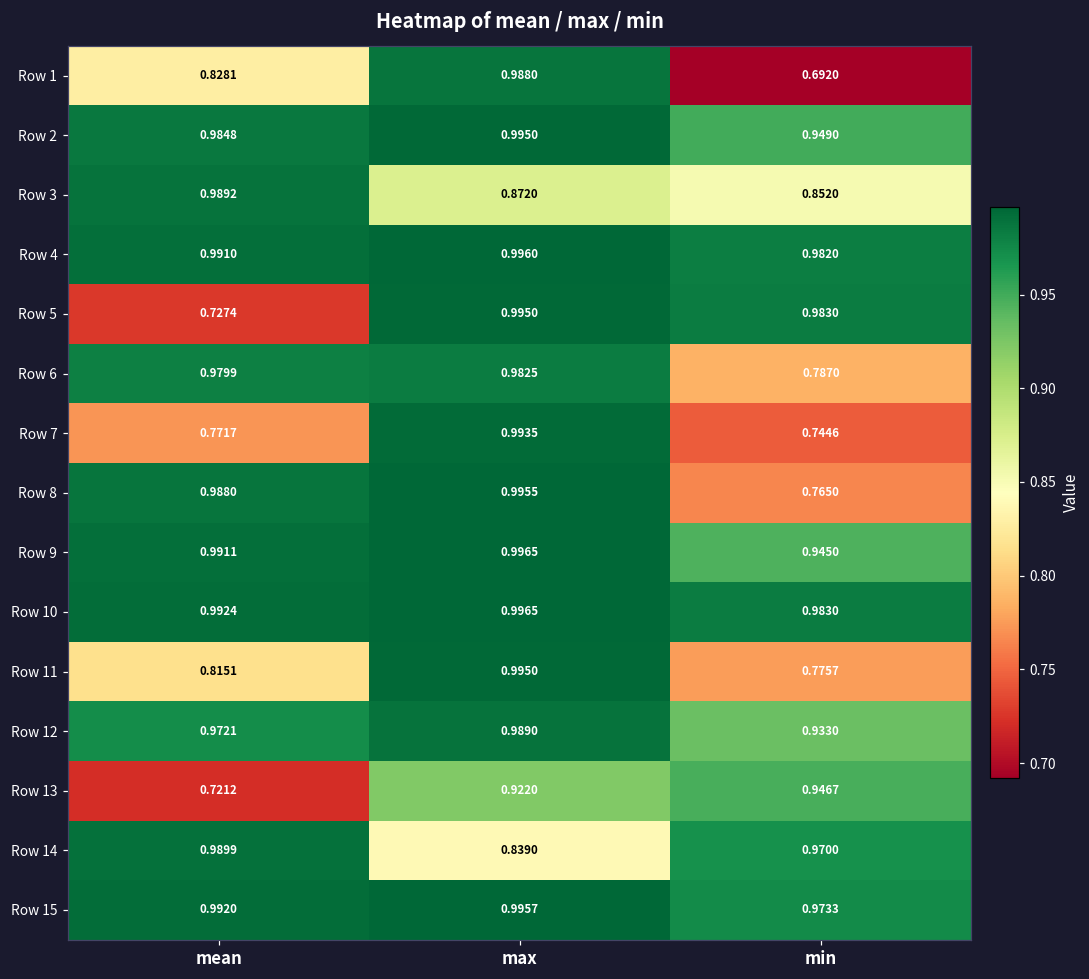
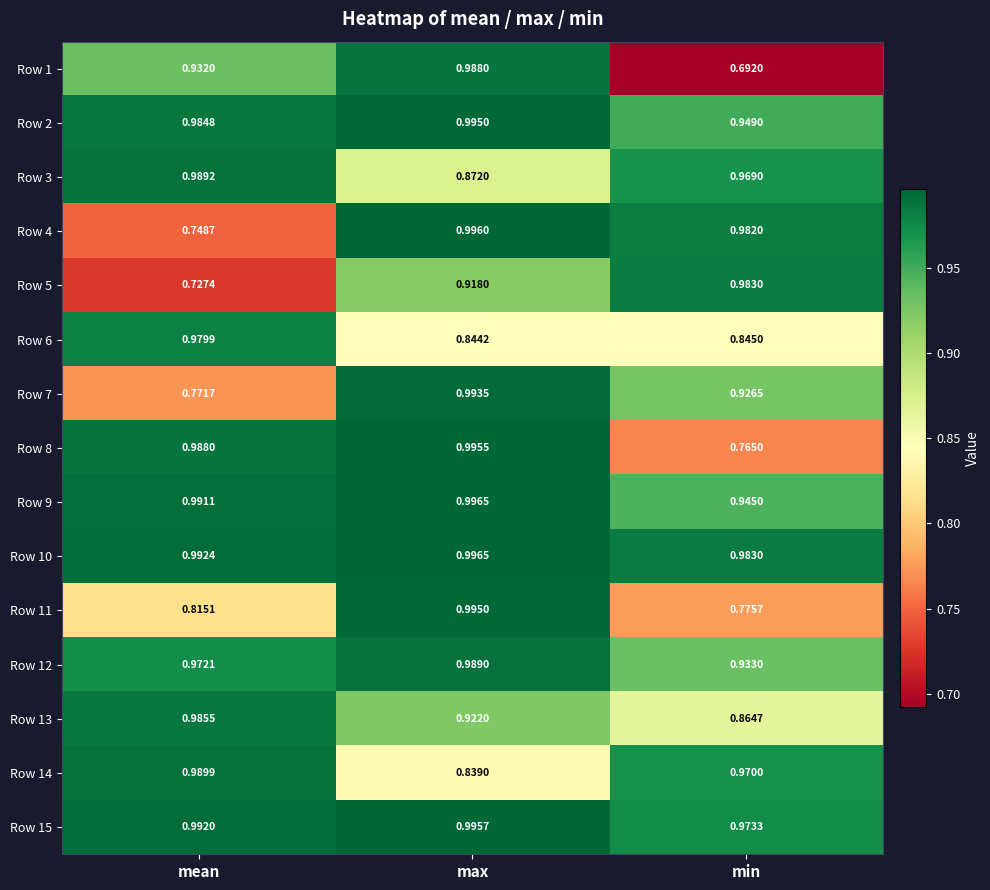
  {
    "Row 1": {
-     "mean": 0.8281,
+     "mean": 0.9320,
      "max": 0.9880,
      "min": 0.6920
    },
    "Row 2": {
      "mean": 0.9848,
      "max": 0.9950,
      "min": 0.9490
    },
    "Row 3": {
      "mean": 0.9892,
      "max": 0.8720,
-     "min": 0.8520
+     "min": 0.9690
    },
    "Row 4": {
-     "mean": 0.9910,
+     "mean": 0.7487,
      "max": 0.9960,
      "min": 0.9820
    },
    "Row 5": {
      "mean": 0.7274,
-     "max": 0.9950,
+     "max": 0.9180,
      "min": 0.9830
    },
    "Row 6": {
      "mean": 0.9799,
-     "max": 0.9825,
-     "min": 0.7870
+     "max": 0.8442,
+     "min": 0.8450
    },
    "Row 7": {
      "mean": 0.7717,
      "max": 0.9935,
-     "min": 0.7446
+     "min": 0.9265
    },
    "Row 8": {
      "mean": 0.9880,
      "max": 0.9955,
      "min": 0.7650
    },
    "Row 9": {
      "mean": 0.9911,
      "max": 0.9965,
      "min": 0.9450
    },
    "Row 10": {
      "mean": 0.9924,
      "max": 0.9965,
      "min": 0.9830
    },
    "Row 11": {
      "mean": 0.8151,
      "max": 0.9950,
      "min": 0.7757
    },
    "Row 12": {
      "mean": 0.9721,
      "max": 0.9890,
      "min": 0.9330
    },
    "Row 13": {
-     "mean": 0.7212,
+     "mean": 0.9855,
      "max": 0.9220,
-     "min": 0.9467
+     "min": 0.8647
    },
    "Row 14": {
      "mean": 0.9899,
      "max": 0.8390,
      "min": 0.9700
    },
    "Row 15": {
      "mean": 0.9920,
      "max": 0.9957,
      "min": 0.9733
    }
  }
